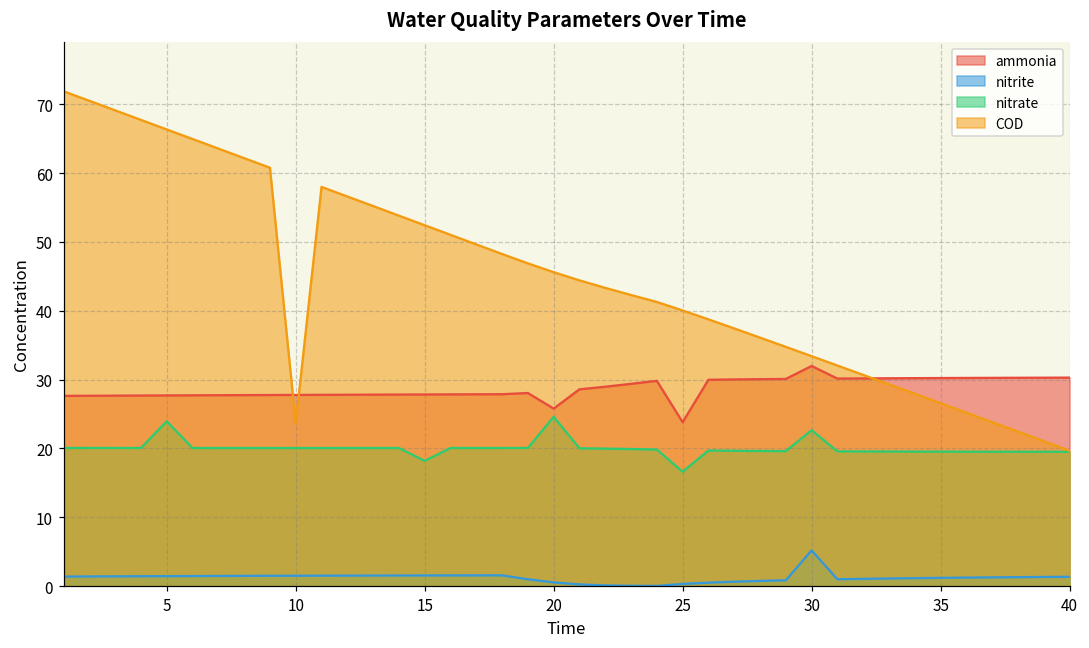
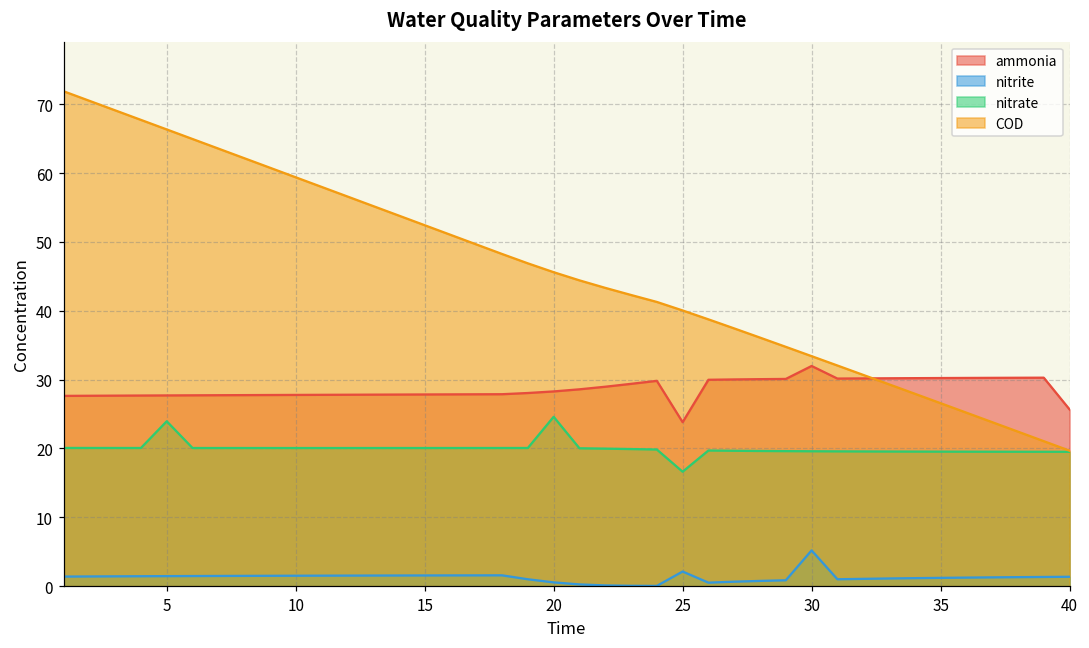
  {
    "ammonia": {
      "5": 28,
      "10": 28,
      "15": 28,
-     "20": 26,
+     "20": 28,
      "25": 24,
      "30": 32,
      "35": 30,
-     "40": 30
+     "40": 26
    },
    "nitrite": {
      "5": 1,
      "10": 2,
      "15": 2,
      "20": 1,
-     "25": 0,
+     "25": 2,
      "30": 5,
      "35": 1,
      "40": 1
    },
    "nitrate": {
      "5": 24,
      "10": 20,
-     "15": 18,
+     "15": 20,
      "20": 25,
      "25": 17,
-     "30": 23,
+     "30": 20,
      "35": 20
    },
    "COD": {
      "5": 66,
-     "10": 24,
+     "10": 59,
      "15": 52,
      "20": 46,
      "25": 40,
      "30": 33,
      "35": 27
    }
  }
